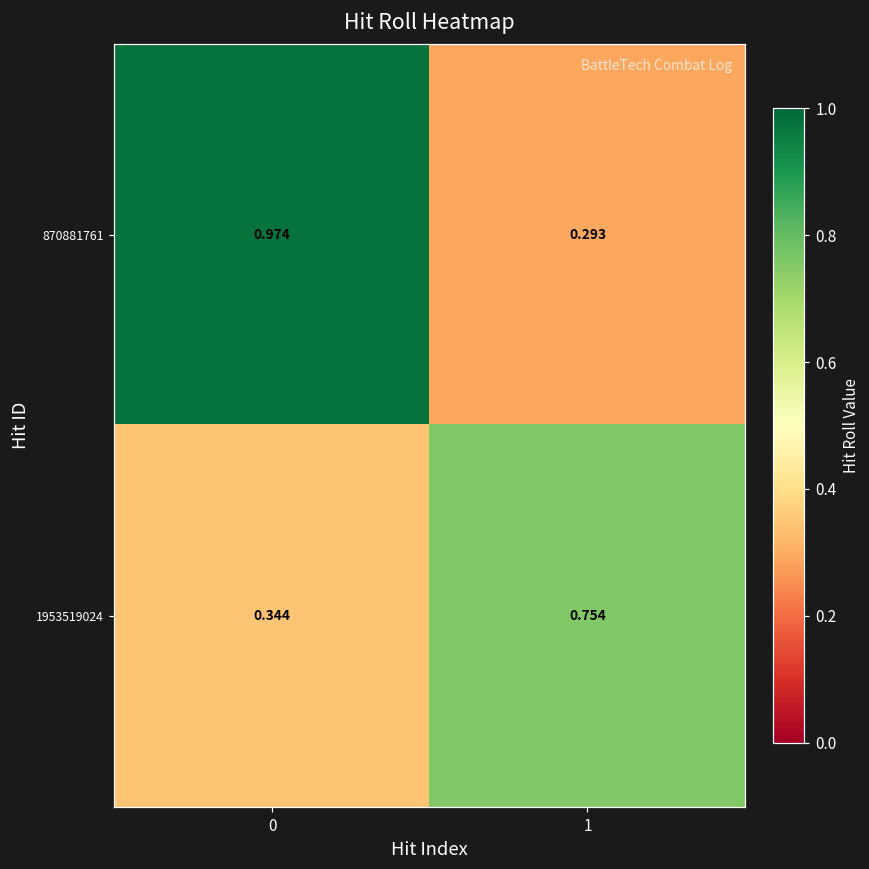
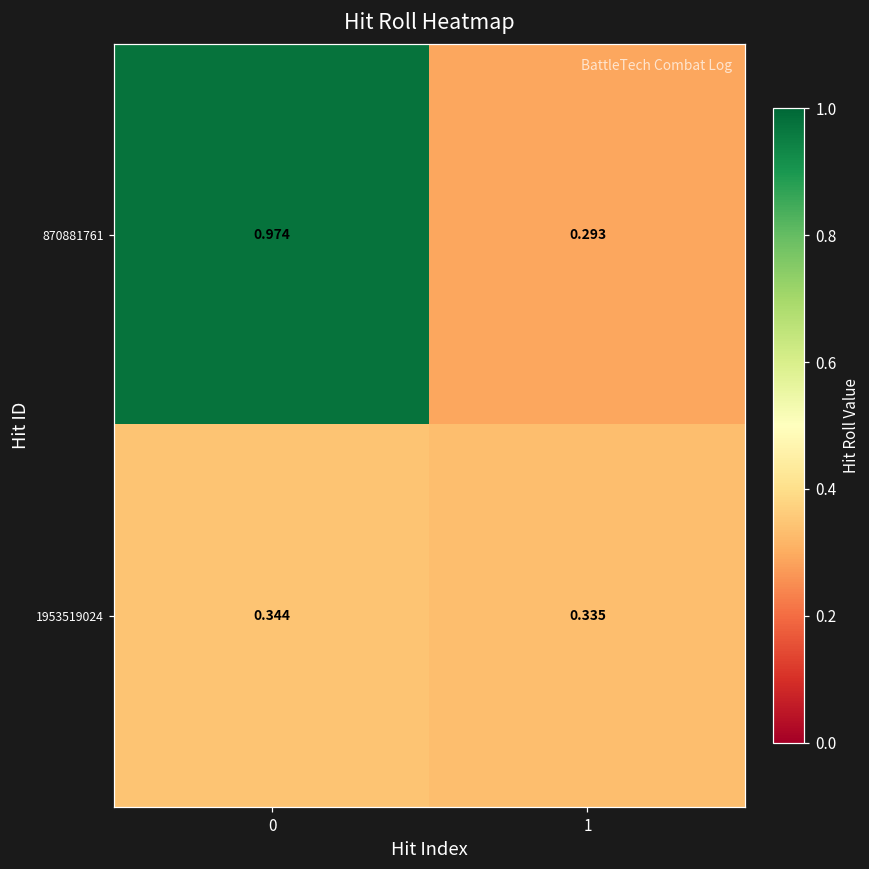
  {
    "870881761": {
      "0": 0.974
    },
    "1953519024": {
      "0": 0.344,
-     "1": 0.754
+     "1": 0.335
    }
  }
